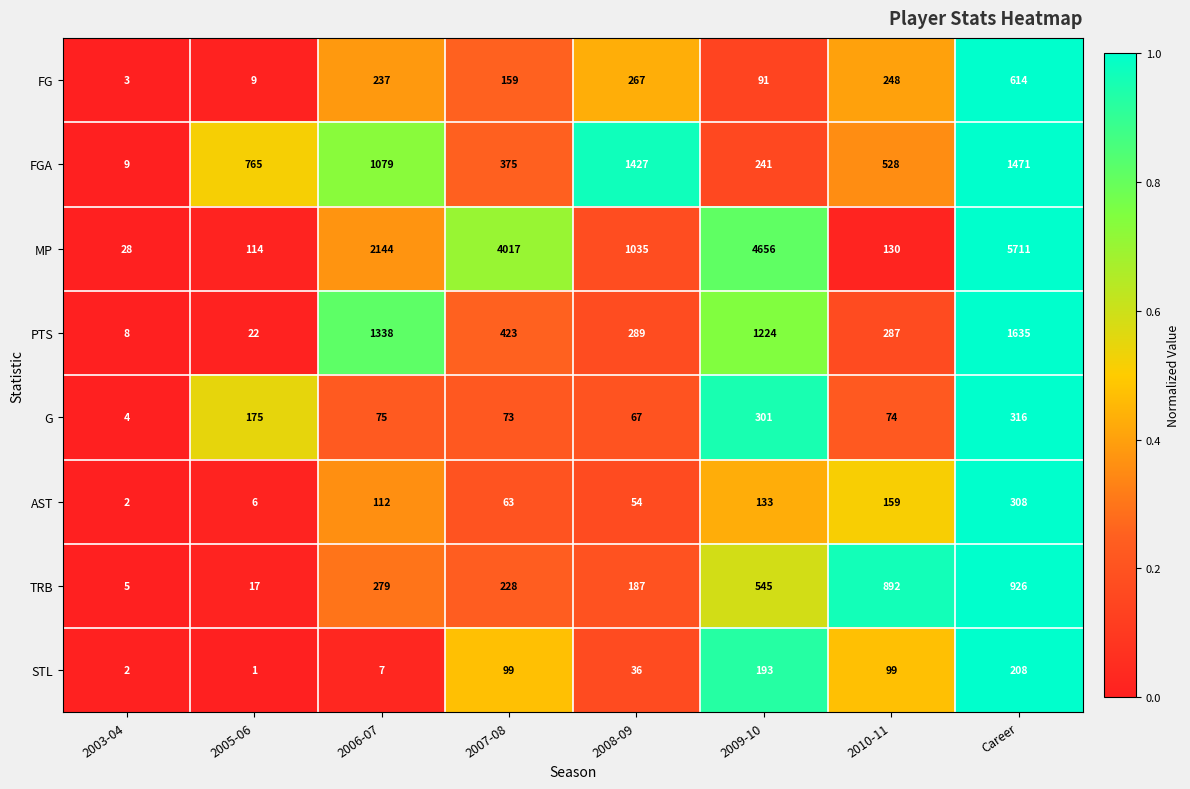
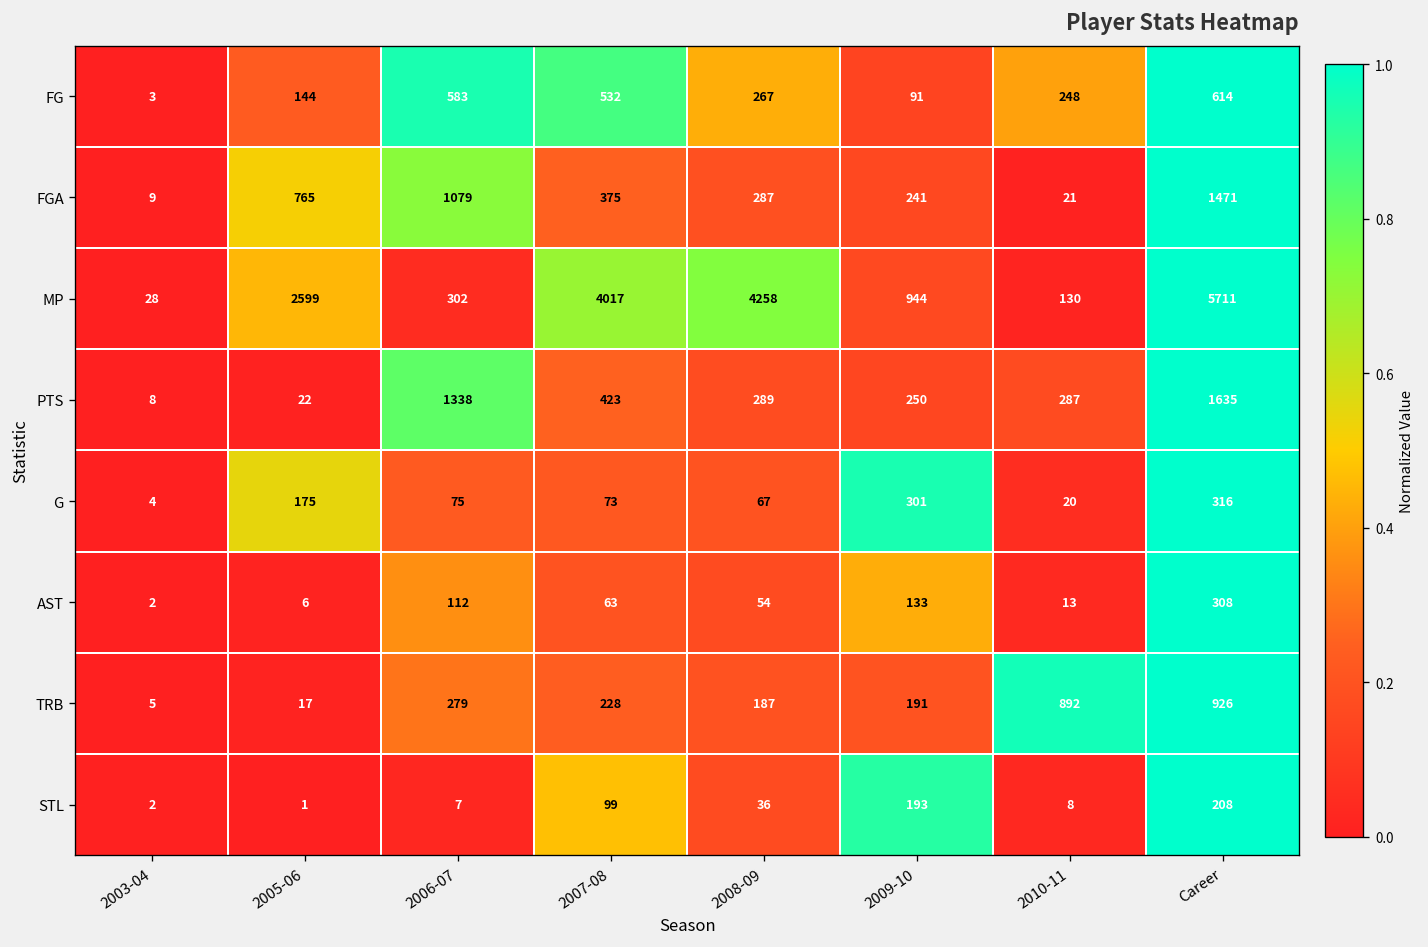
  {
    "FG": {
      "2003-04": 3,
-     "2005-06": 9,
-     "2006-07": 237,
-     "2007-08": 159,
+     "2005-06": 144,
+     "2006-07": 583,
+     "2007-08": 532,
      "2008-09": 267,
      "2009-10": 91,
      "2010-11": 248,
      "Career": 614
    },
    "FGA": {
      "2003-04": 9,
      "2005-06": 765,
      "2006-07": 1079,
      "2007-08": 375,
-     "2008-09": 1427,
+     "2008-09": 287,
      "2009-10": 241,
-     "2010-11": 528,
+     "2010-11": 21,
      "Career": 1471
    },
    "MP": {
      "2003-04": 28,
-     "2005-06": 114,
-     "2006-07": 2144,
+     "2005-06": 2599,
+     "2006-07": 302,
      "2007-08": 4017,
-     "2008-09": 1035,
-     "2009-10": 4656,
+     "2008-09": 4258,
+     "2009-10": 944,
      "2010-11": 130,
      "Career": 5711
    },
    "PTS": {
      "2003-04": 8,
      "2005-06": 22,
      "2006-07": 1338,
      "2007-08": 423,
      "2008-09": 289,
-     "2009-10": 1224,
+     "2009-10": 250,
      "2010-11": 287,
      "Career": 1635
    },
    "G": {
      "2003-04": 4,
      "2005-06": 175,
      "2006-07": 75,
      "2007-08": 73,
      "2008-09": 67,
      "2009-10": 301,
-     "2010-11": 74,
+     "2010-11": 20,
      "Career": 316
    },
    "AST": {
      "2003-04": 2,
      "2005-06": 6,
      "2006-07": 112,
      "2007-08": 63,
      "2008-09": 54,
      "2009-10": 133,
-     "2010-11": 159,
+     "2010-11": 13,
      "Career": 308
    },
    "TRB": {
      "2003-04": 5,
      "2005-06": 17,
      "2006-07": 279,
      "2007-08": 228,
      "2008-09": 187,
-     "2009-10": 545,
+     "2009-10": 191,
      "2010-11": 892,
      "Career": 926
    },
    "STL": {
      "2003-04": 2,
      "2005-06": 1,
      "2006-07": 7,
      "2007-08": 99,
      "2008-09": 36,
      "2009-10": 193,
-     "2010-11": 99,
+     "2010-11": 8,
      "Career": 208
    }
  }
